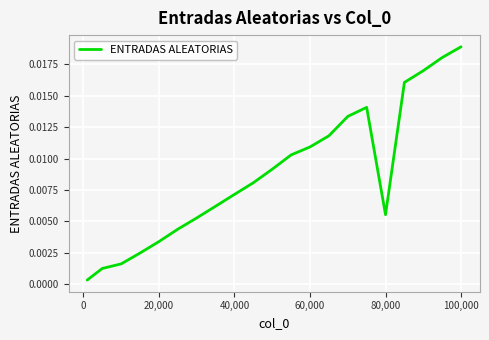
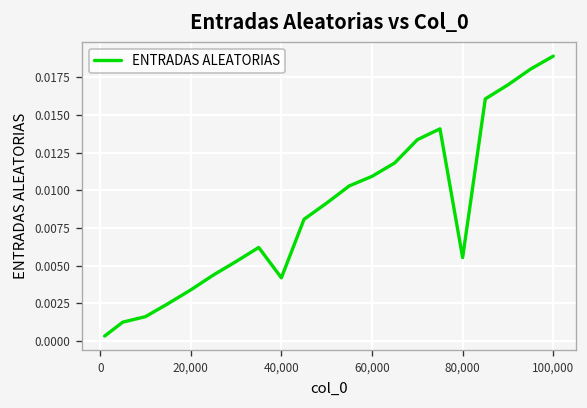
  {
    "20,000": 0.0034,
-   "40,000": 0.0071,
+   "40,000": 0.0042,
    "60,000": 0.0109,
    "80,000": 0.0055,
    "100,000": 0.0189
  }
